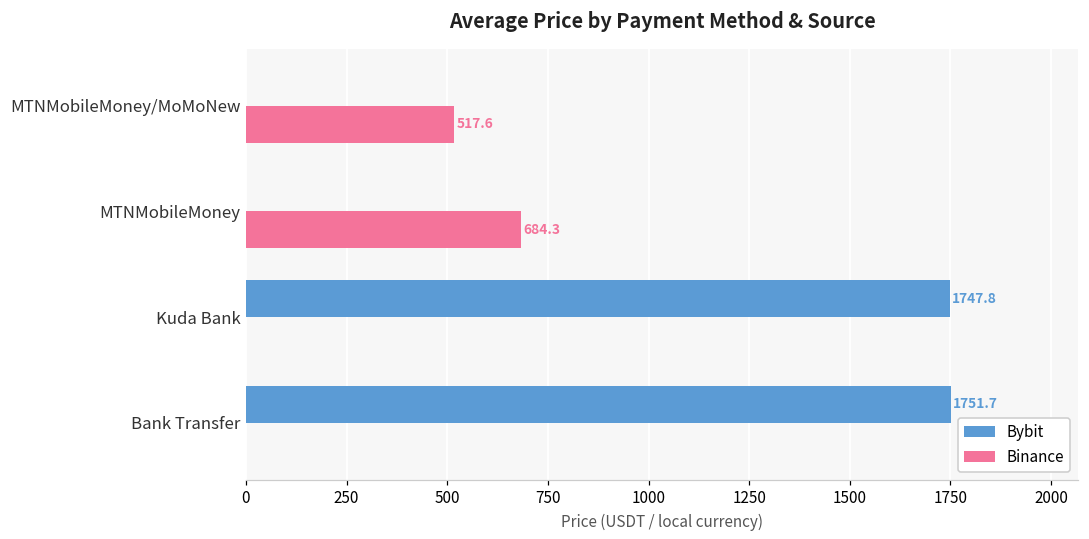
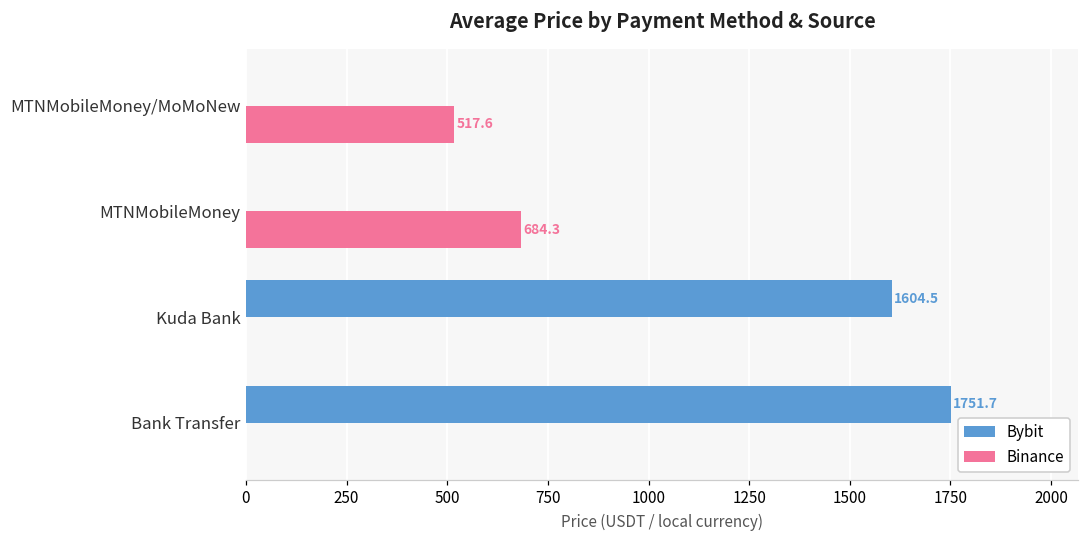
  {
    "Bybit": {
-     "Kuda Bank": 1747.8,
+     "Kuda Bank": 1604.5,
      "Bank Transfer": 1751.7
    },
    "Binance": {
      "MTNMobileMoney/MoMoNew": 517.6,
      "MTNMobileMoney": 684.3
    }
  }
